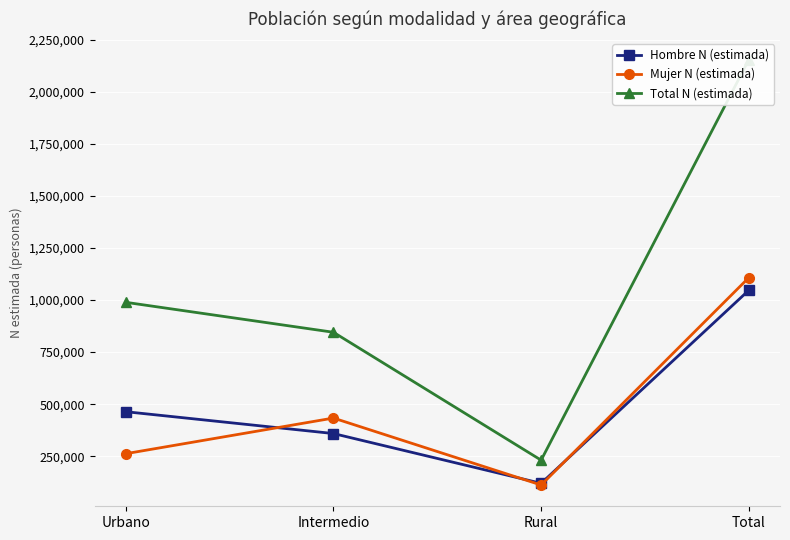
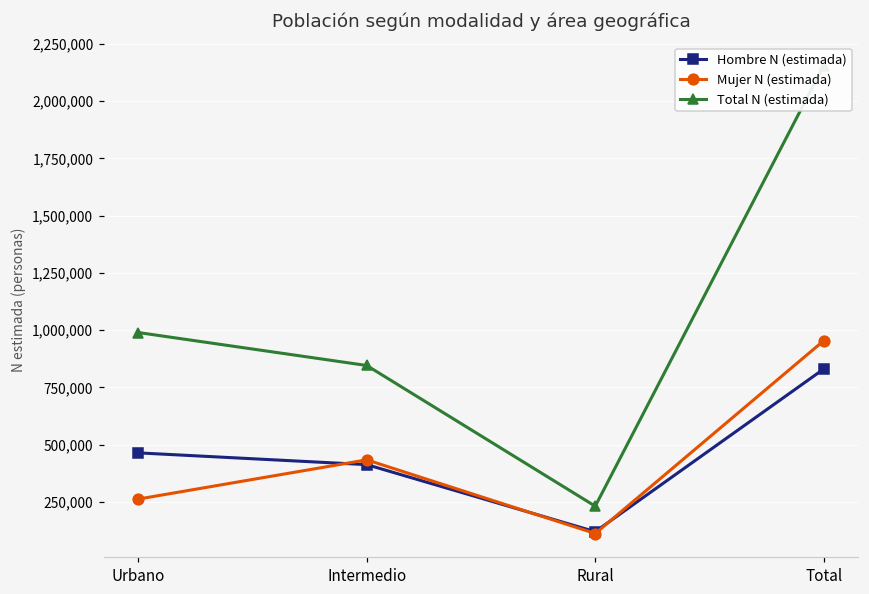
  {
    "Hombre N (estimada)": {
      "Urbano": "460,000",
-     "Intermedio": "360,000",
-     "Total": "1,050,000"
+     "Intermedio": "410,000",
+     "Total": "830,000"
    },
    "Mujer N (estimada)": {
      "Urbano": "260,000",
      "Intermedio": "430,000",
-     "Total": "1,110,000"
+     "Total": "950,000"
    },
    "Total N (estimada)": {
      "Urbano": "990,000",
      "Intermedio": "850,000",
      "Rural": "230,000"
    }
  }
